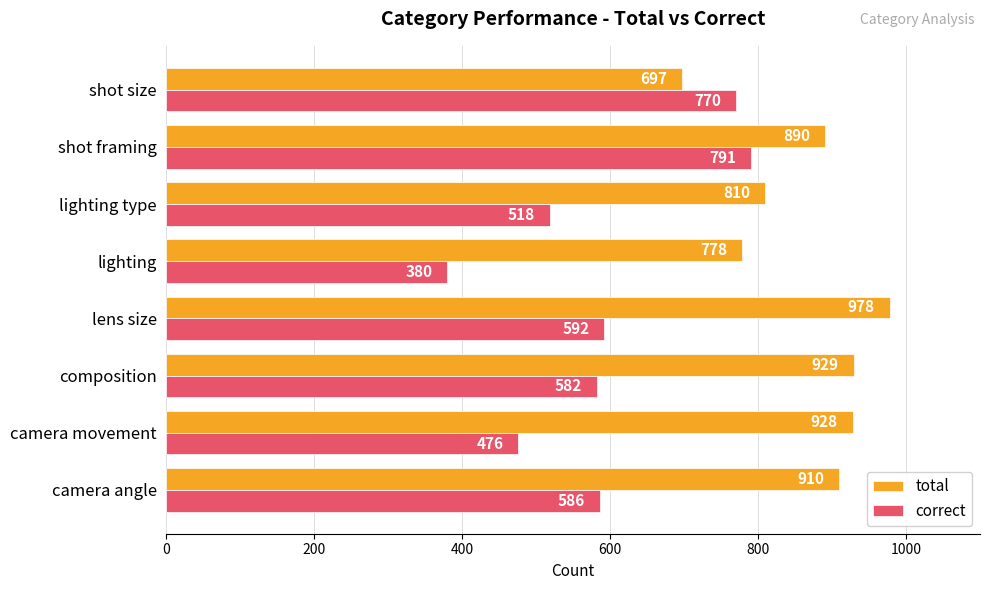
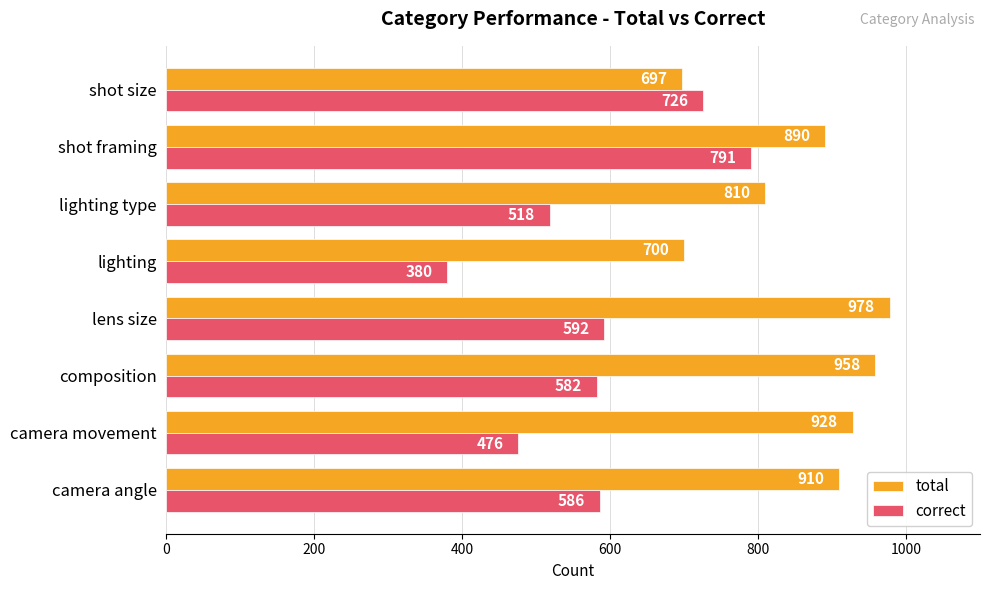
  {
    "total": {
      "shot size": 697,
      "shot framing": 890,
      "lighting type": 810,
-     "lighting": 778,
+     "lighting": 700,
      "lens size": 978,
-     "composition": 929,
+     "composition": 958,
      "camera movement": 928,
      "camera angle": 910
    },
    "correct": {
-     "shot size": 770,
+     "shot size": 726,
      "shot framing": 791,
      "lighting type": 518,
      "lighting": 380,
      "lens size": 592,
      "composition": 582,
      "camera movement": 476,
      "camera angle": 586
    }
  }
